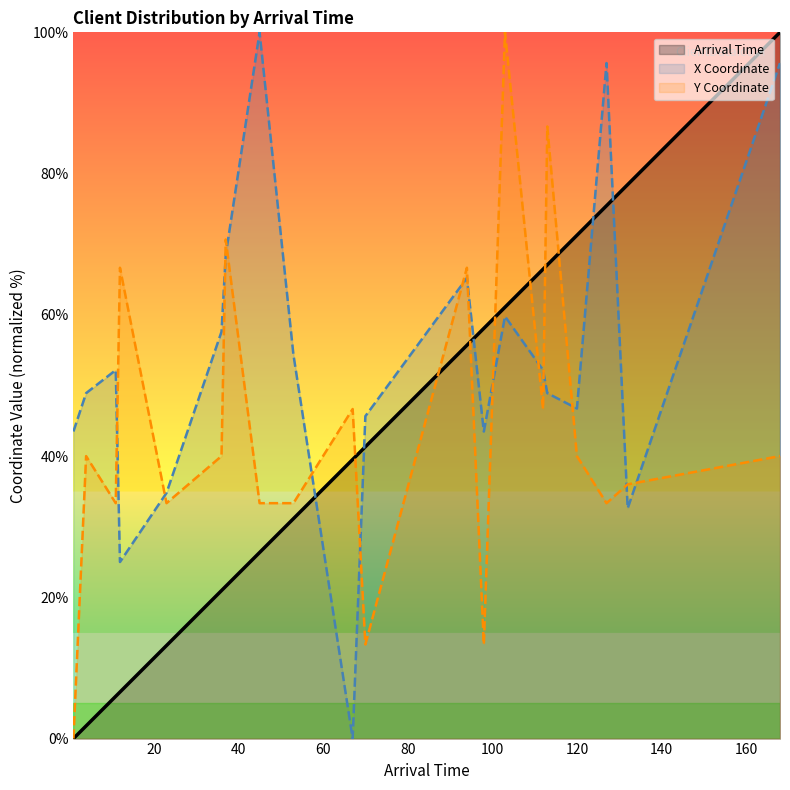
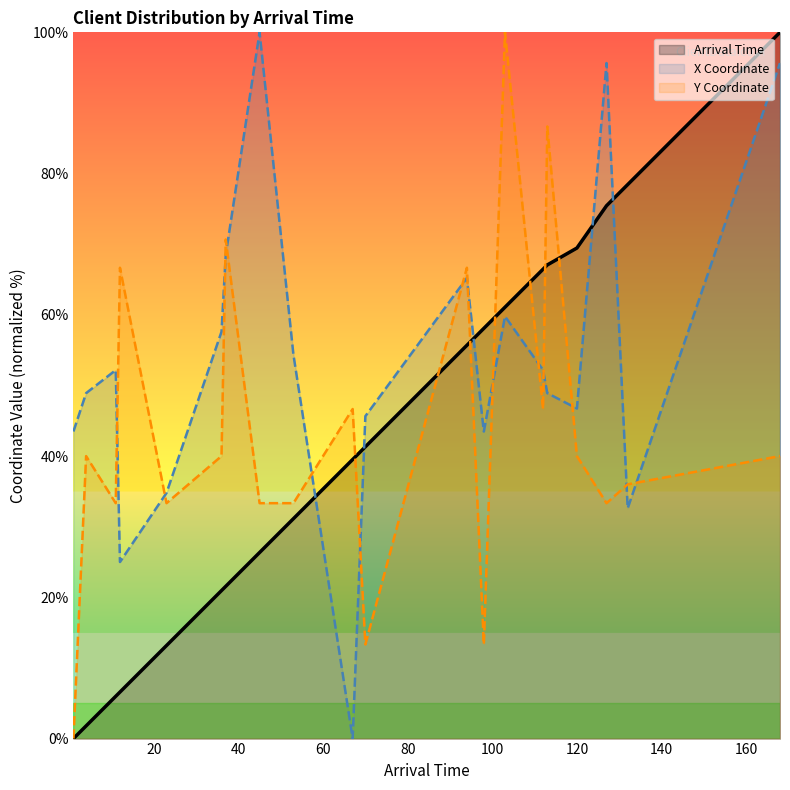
  {
    "Arrival Time": {
-     "120": "71%"
+     "120": "69%"
    },
    "X Coordinate": {
      "120": "47%"
    },
    "Y Coordinate": {
      "120": "40%"
    }
  }
